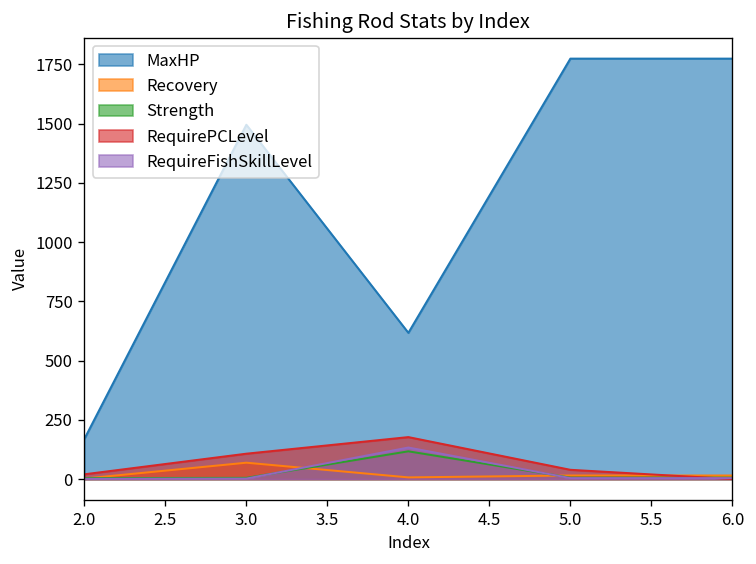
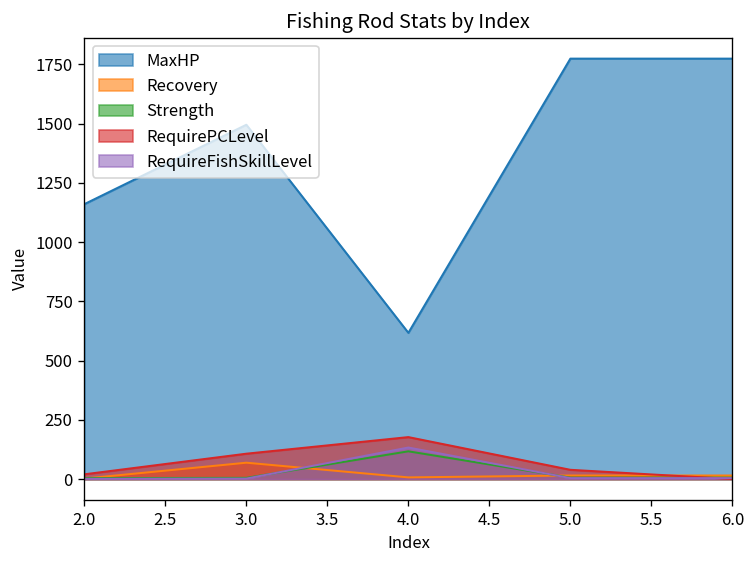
  {
    "MaxHP": {
-     "2.0": 170,
+     "2.0": 1160,
      "4.0": 620,
      "5.0": 1770,
      "6.0": 1770
    },
    "Recovery": {
      "3.0": 70,
      "4.0": 10
    },
    "Strength": {
      "4.0": 120
    },
    "RequirePCLevel": {
      "2.0": 20,
      "3.0": 110,
      "4.0": 180,
      "5.0": 40
    },
    "RequireFishSkillLevel": {
      "4.0": 130
    }
  }
